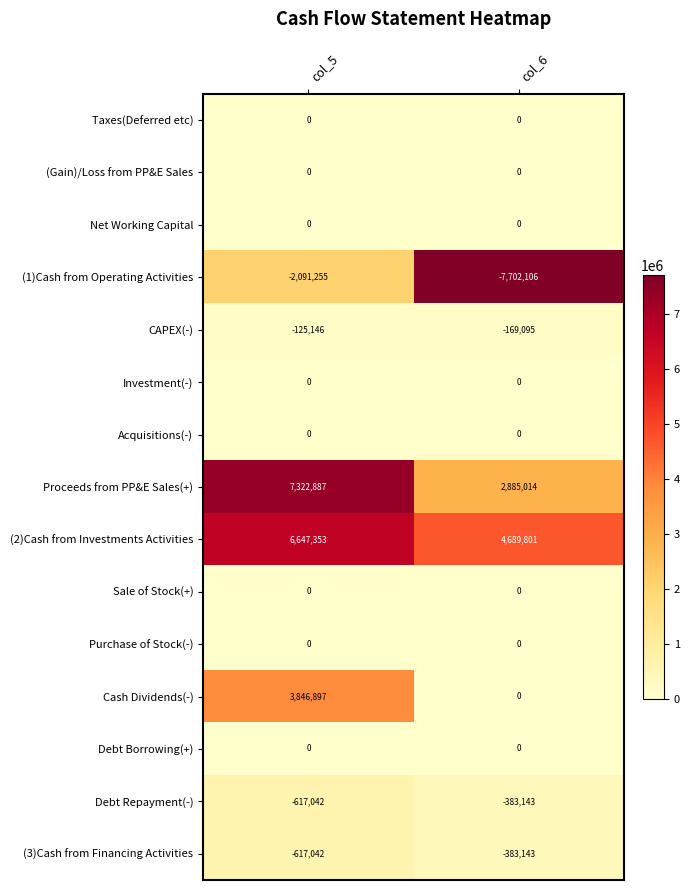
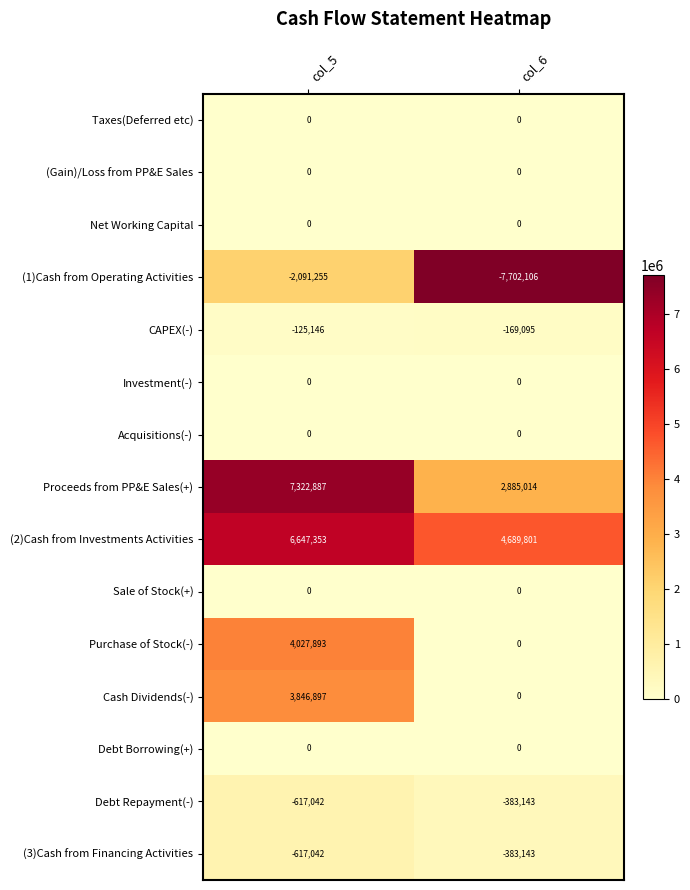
  {
    "Taxes(Deferred etc)": {
      "col_5": "0",
      "col_6": "0"
    },
    "(Gain)/Loss from PP&E Sales": {
      "col_5": "0",
      "col_6": "0"
    },
    "Net Working Capital": {
      "col_5": "0",
      "col_6": "0"
    },
    "(1)Cash from Operating Activities": {
      "col_5": "-2,091,255",
      "col_6": "-7,702,106"
    },
    "CAPEX(-)": {
      "col_5": "-125,146",
      "col_6": "-169,095"
    },
    "Investment(-)": {
      "col_5": "0",
      "col_6": "0"
    },
    "Acquisitions(-)": {
      "col_5": "0",
      "col_6": "0"
    },
    "Proceeds from PP&E Sales(+)": {
      "col_5": "7,322,887",
      "col_6": "2,885,014"
    },
    "(2)Cash from Investments Activities": {
      "col_5": "6,647,353",
      "col_6": "4,689,801"
    },
    "Sale of Stock(+)": {
      "col_5": "0",
      "col_6": "0"
    },
    "Purchase of Stock(-)": {
-     "col_5": "0",
+     "col_5": "4,027,893",
      "col_6": "0"
    },
    "Cash Dividends(-)": {
      "col_5": "3,846,897",
      "col_6": "0"
    },
    "Debt Borrowing(+)": {
      "col_5": "0",
      "col_6": "0"
    },
    "Debt Repayment(-)": {
      "col_5": "-617,042",
      "col_6": "-383,143"
    },
    "(3)Cash from Financing Activities": {
      "col_5": "-617,042",
      "col_6": "-383,143"
    }
  }
